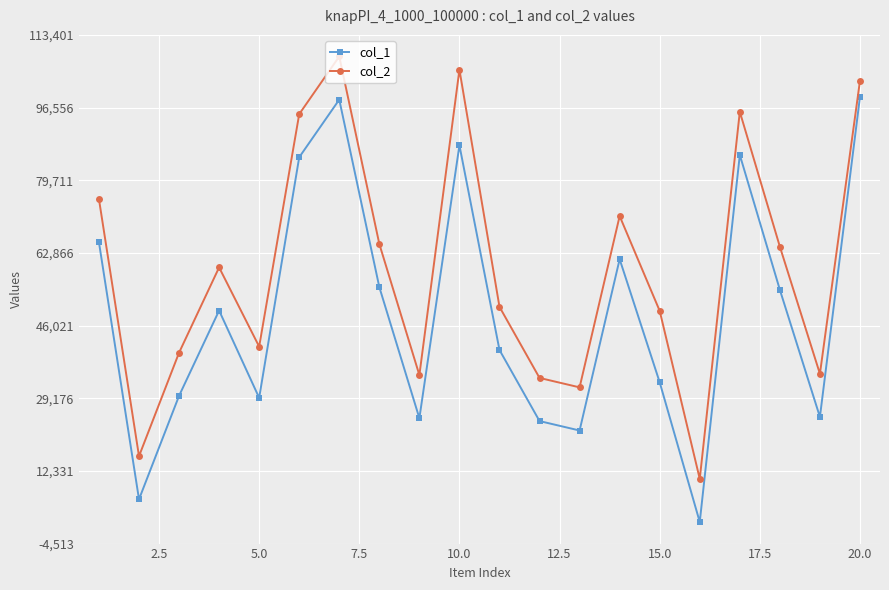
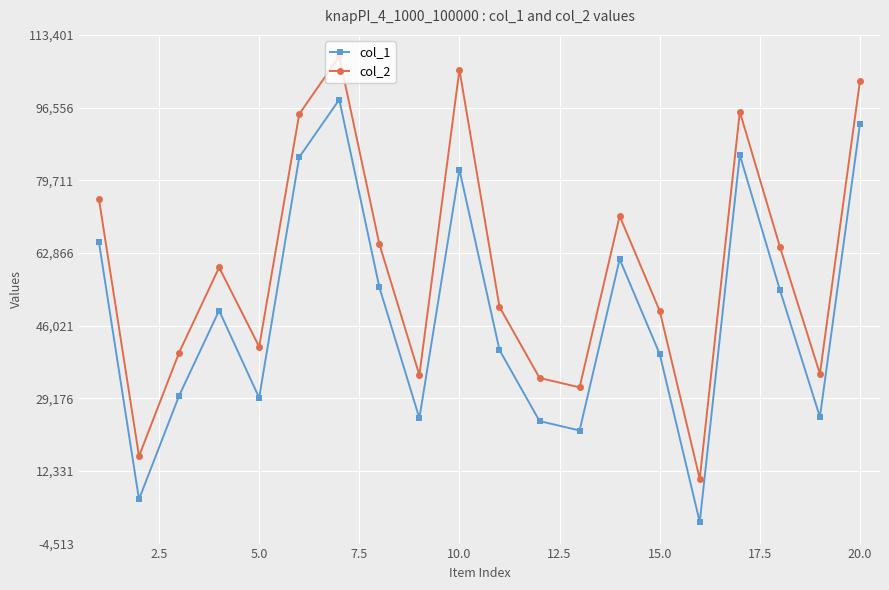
  {
    "col_1": {
      "5.0": "29,000",
-     "10.0": "88,000",
-     "15.0": "33,000",
-     "20.0": "99,000"
+     "10.0": "82,000",
+     "15.0": "39,000",
+     "20.0": "93,000"
    },
    "col_2": {
      "5.0": "41,000",
      "10.0": "105,000",
      "15.0": "49,000",
      "20.0": "103,000"
    }
  }
